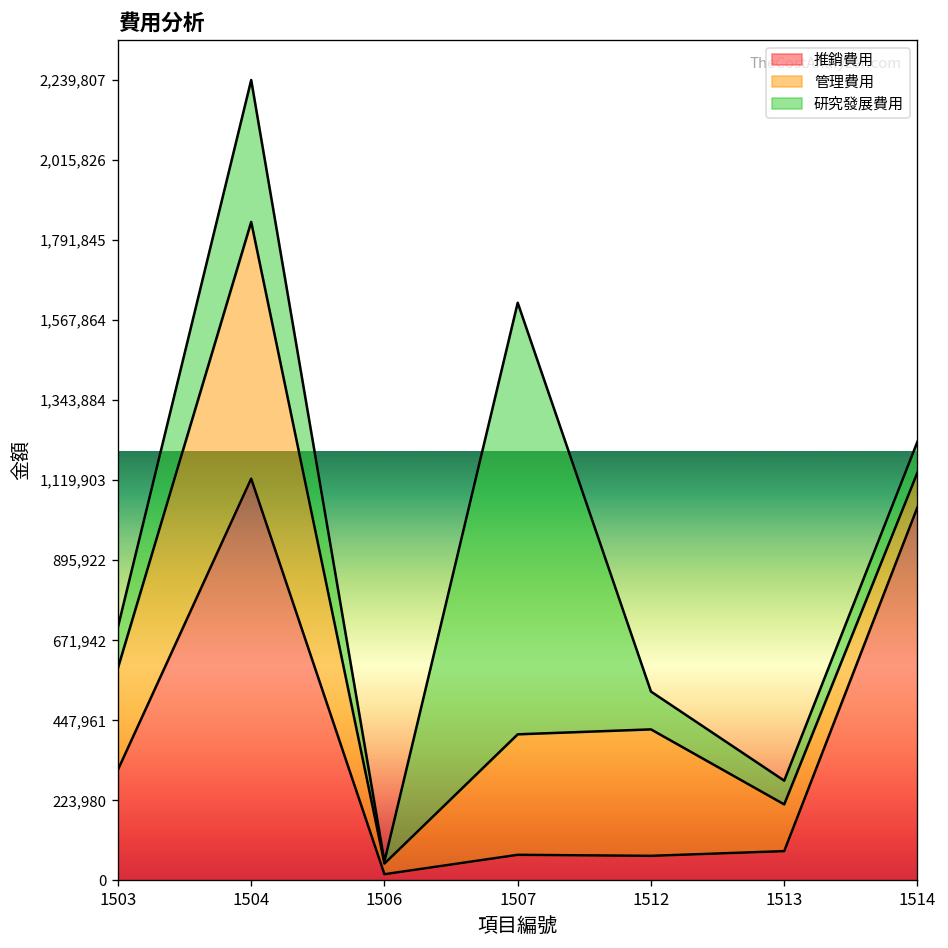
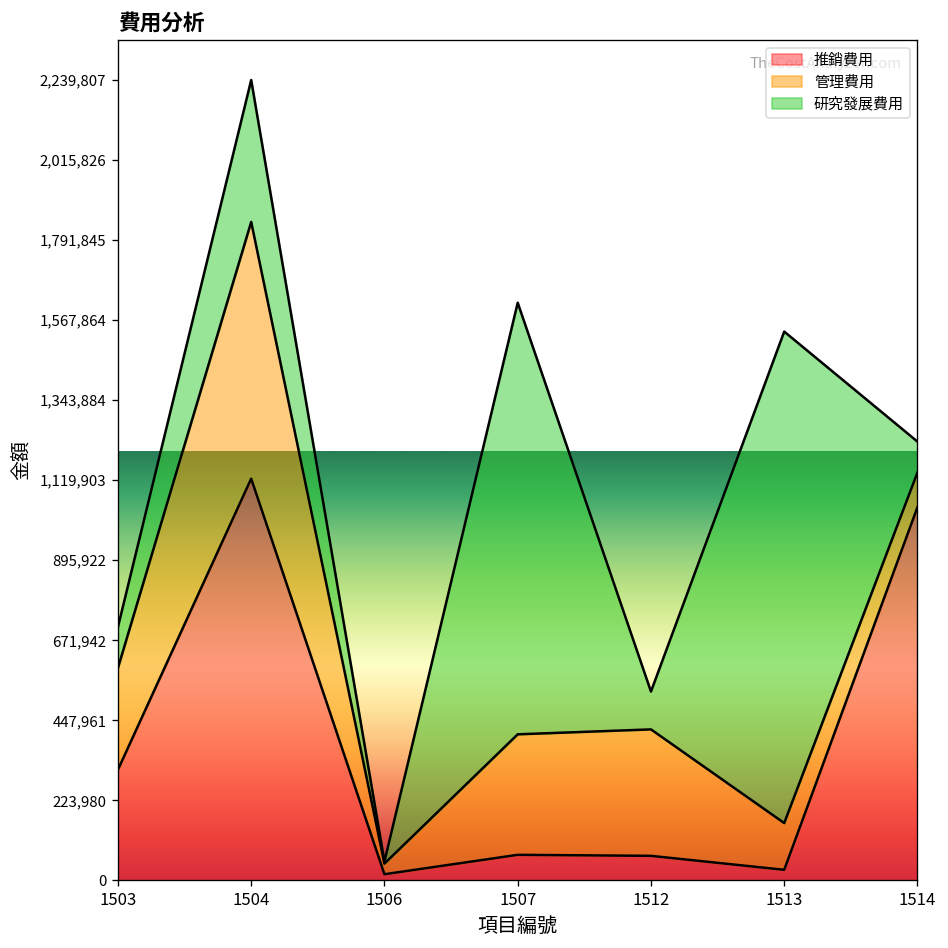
  {
    "推銷費用": {
      "1503": "310,000",
      "1504": "1,120,000",
      "1506": "20,000",
      "1507": "70,000",
      "1512": "70,000",
-     "1513": "80,000",
+     "1513": "30,000",
      "1514": "1,040,000"
    },
    "管理費用": {
      "1503": "280,000",
      "1504": "720,000",
      "1507": "340,000",
      "1512": "350,000",
      "1513": "130,000",
      "1514": "100,000"
    },
    "研究發展費用": {
      "1503": "110,000",
      "1504": "400,000",
      "1507": "1,210,000",
      "1512": "110,000",
-     "1513": "70,000",
+     "1513": "1,380,000",
      "1514": "90,000"
    }
  }
